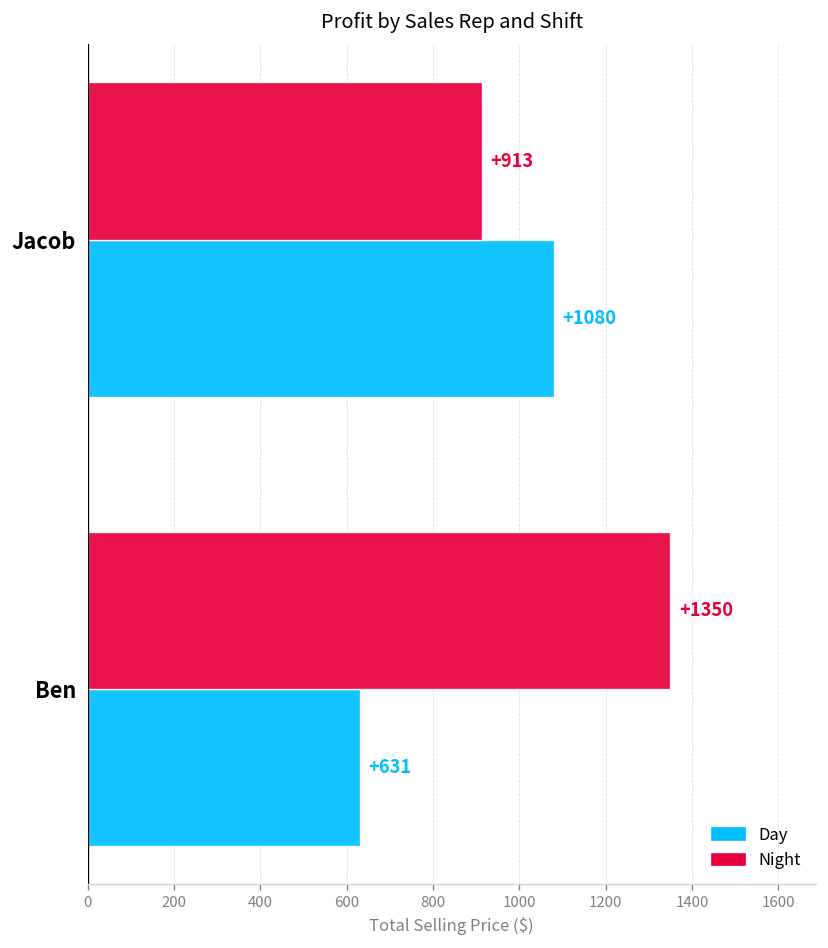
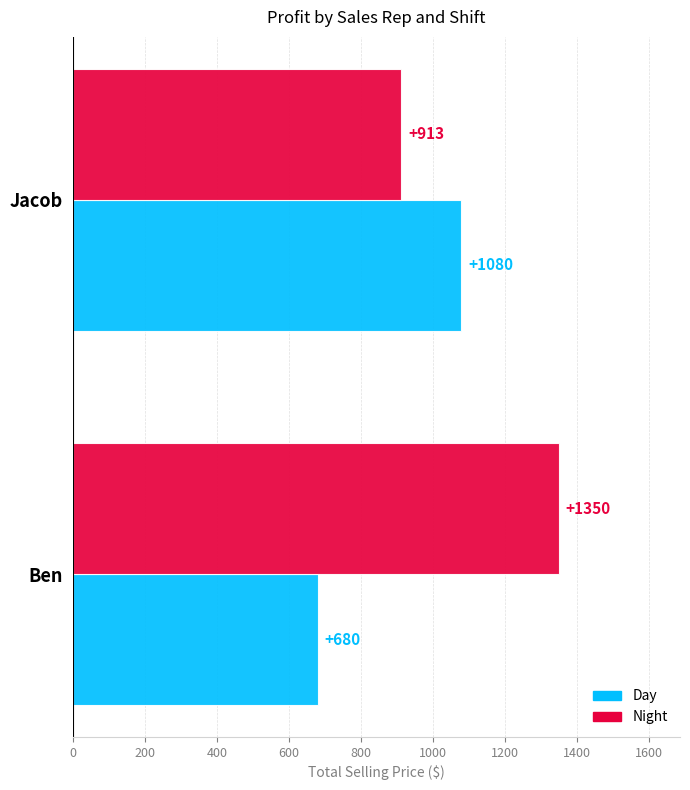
  {
    "Day": {
      "Jacob": "+1080",
-     "Ben": "+631"
+     "Ben": "+680"
    },
    "Night": {
      "Jacob": "+913",
      "Ben": "+1350"
    }
  }
